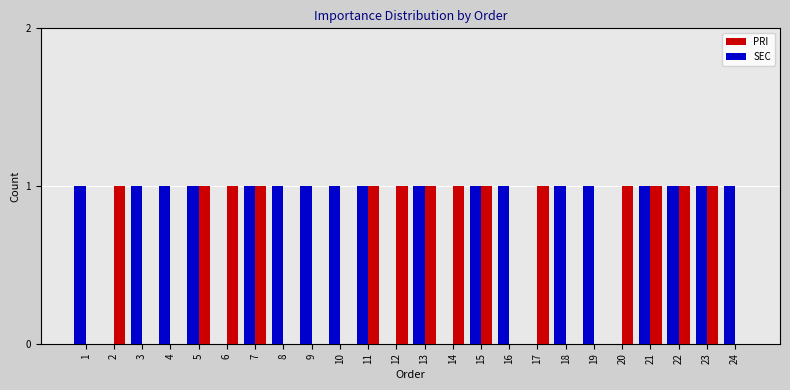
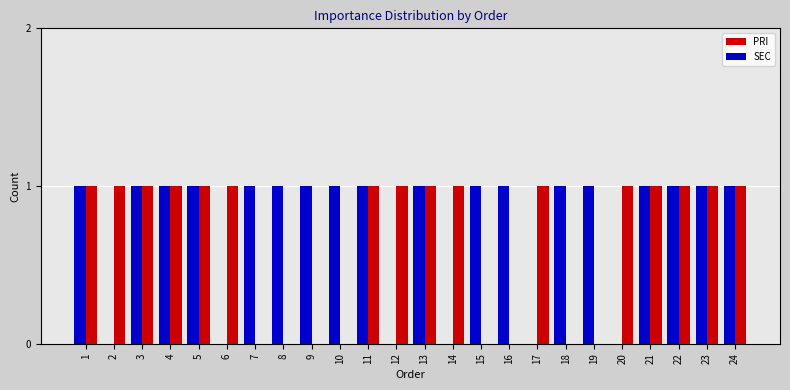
  {
    "PRI": {
-     "1": 0,
+     "1": 1,
      "2": 1,
-     "3": 0,
-     "4": 0,
+     "3": 1,
+     "4": 1,
      "5": 1,
      "6": 1,
-     "7": 1,
+     "7": 0,
      "8": 0,
      "9": 0,
      "10": 0,
      "11": 1,
      "12": 1,
      "13": 1,
      "14": 1,
-     "15": 1,
+     "15": 0,
      "16": 0,
      "17": 1,
      "18": 0,
      "19": 0,
      "20": 1,
      "21": 1,
      "22": 1,
      "23": 1,
-     "24": 0
+     "24": 1
    },
    "SEC": {
      "1": 1,
      "2": 0,
      "3": 1,
      "4": 1,
      "5": 1,
      "6": 0,
      "7": 1,
      "8": 1,
      "9": 1,
      "10": 1,
      "11": 1,
      "12": 0,
      "13": 1,
      "14": 0,
      "15": 1,
      "16": 1,
      "17": 0,
      "18": 1,
      "19": 1,
      "20": 0,
      "21": 1,
      "22": 1,
      "23": 1,
      "24": 1
    }
  }
